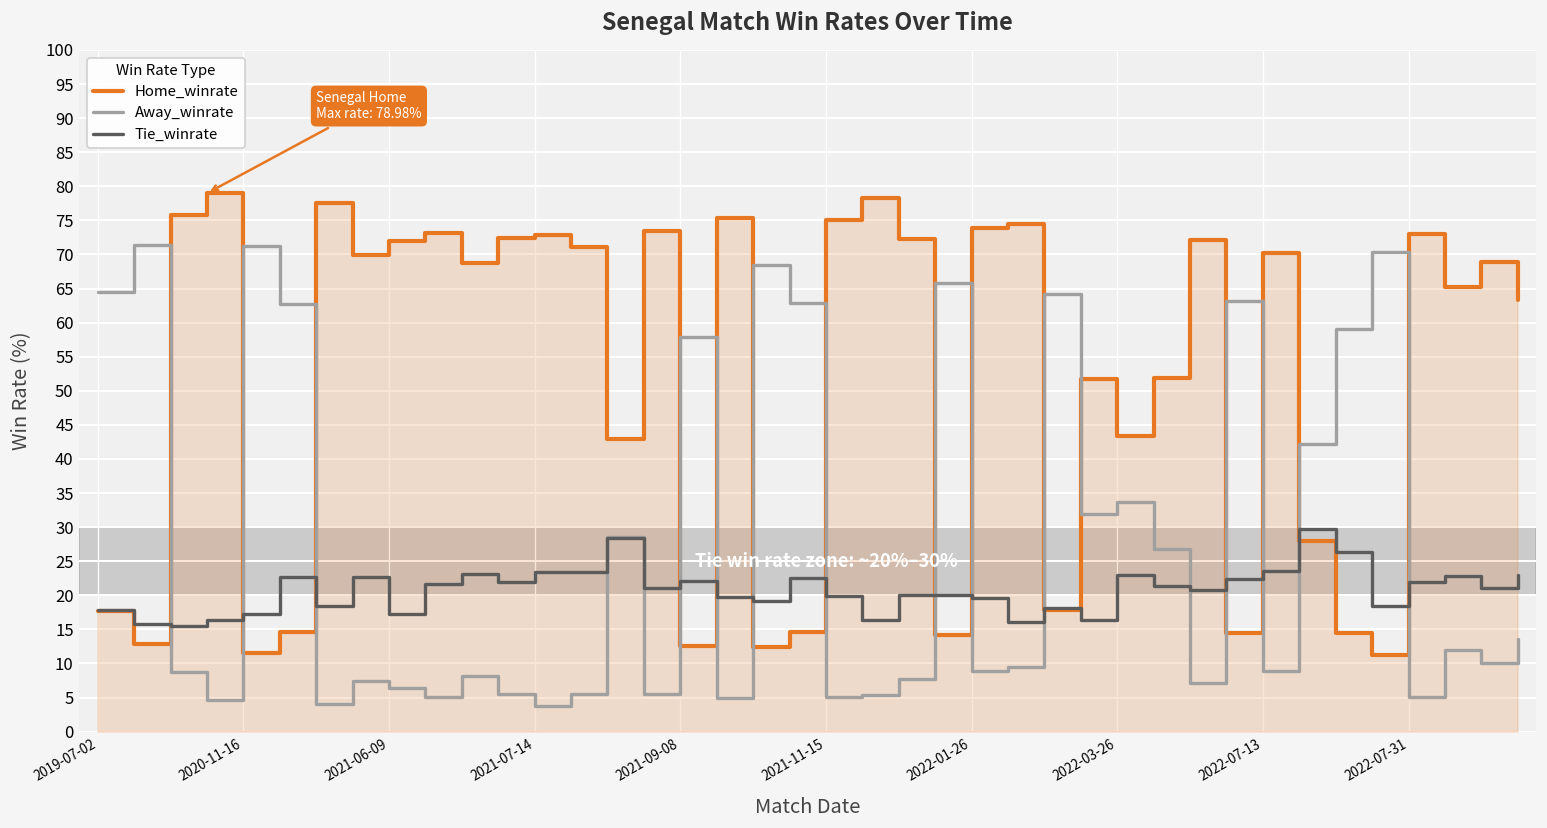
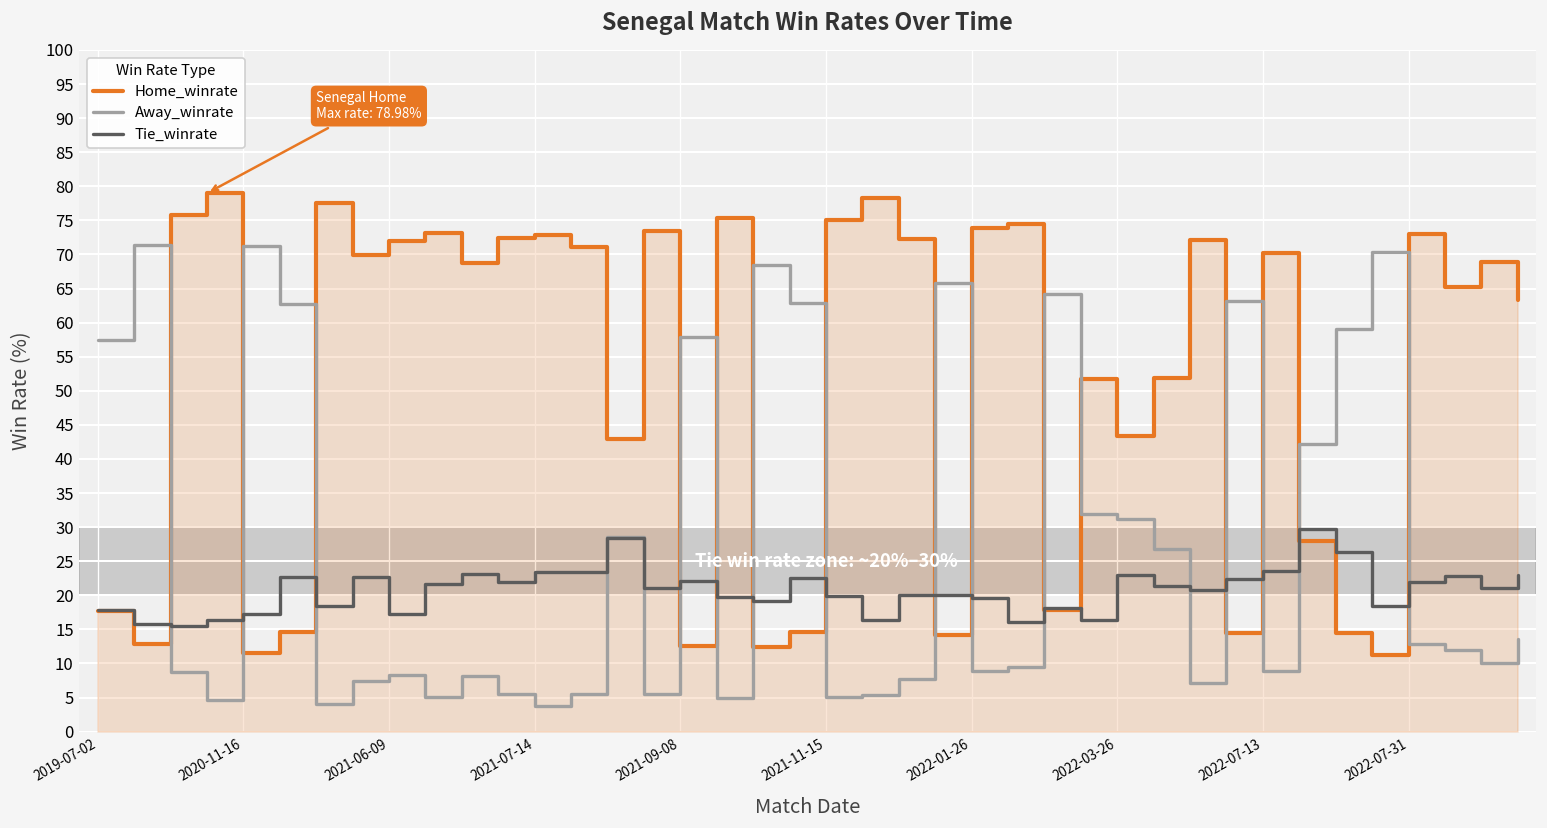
  {
    "Away_winrate": {
-     "2019-07-02": 65,
+     "2019-07-02": 57,
      "2020-11-16": 71,
-     "2021-06-09": 6,
+     "2021-06-09": 8,
      "2021-07-14": 4,
      "2021-09-08": 58,
      "2021-11-15": 5,
      "2022-01-26": 9,
-     "2022-03-26": 34,
+     "2022-03-26": 31,
      "2022-07-13": 9,
-     "2022-07-31": 5
+     "2022-07-31": 13
    },
    "Tie_winrate": {
      "2020-11-16": 17,
      "2021-06-09": 17,
      "2021-07-14": 23,
      "2021-09-08": 22,
      "2022-01-26": 20,
      "2022-03-26": 23,
      "2022-07-13": 24,
      "2022-07-31": 22
    }
  }
